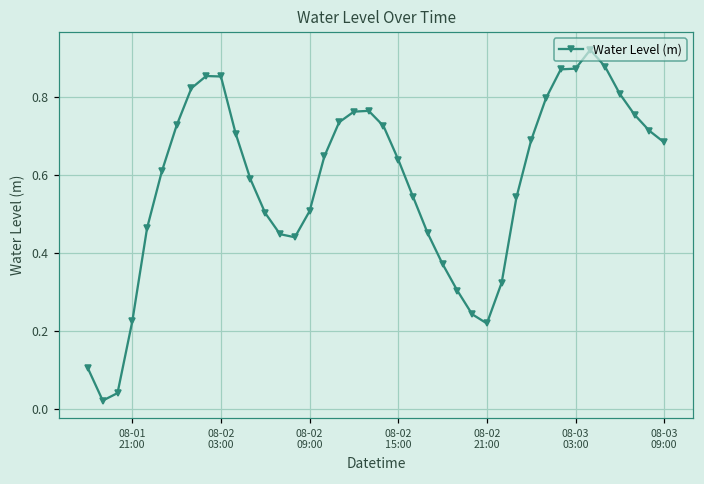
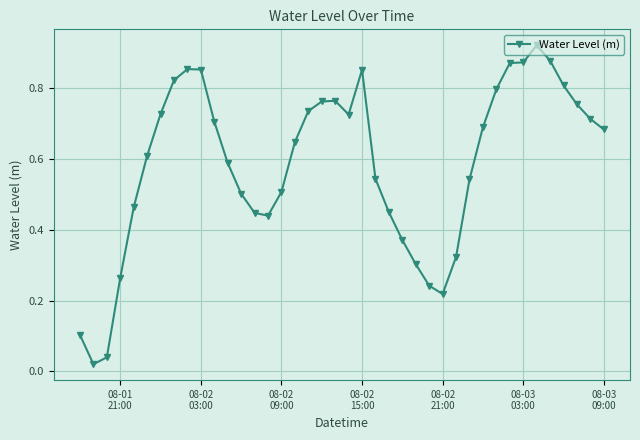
  {
-   "08-01 21:00": 0.22,
+   "08-01 21:00": 0.26,
    "08-02 03:00": 0.85,
    "08-02 09:00": 0.51,
-   "08-02 15:00": 0.64,
+   "08-02 15:00": 0.85,
    "08-02 21:00": 0.22,
    "08-03 03:00": 0.87,
    "08-03 09:00": 0.68
  }
